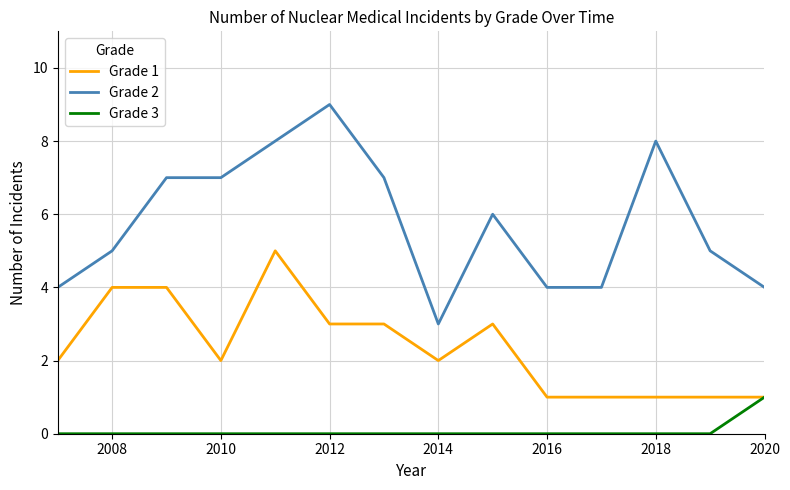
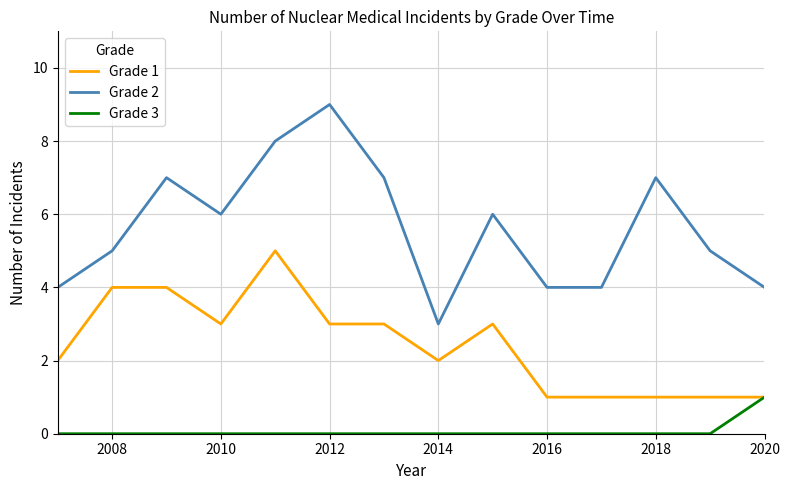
  {
    "Grade 1": {
      "2008": 4,
-     "2010": 2,
+     "2010": 3,
      "2012": 3,
      "2014": 2,
      "2016": 1,
      "2018": 1
    },
    "Grade 2": {
      "2008": 5,
-     "2010": 7,
+     "2010": 6,
      "2012": 9,
      "2014": 3,
      "2016": 4,
-     "2018": 8,
+     "2018": 7,
      "2020": 4
    },
    "Grade 3": {
      "2008": 0,
      "2010": 0,
      "2012": 0,
      "2014": 0,
      "2016": 0,
      "2018": 0
    }
  }
